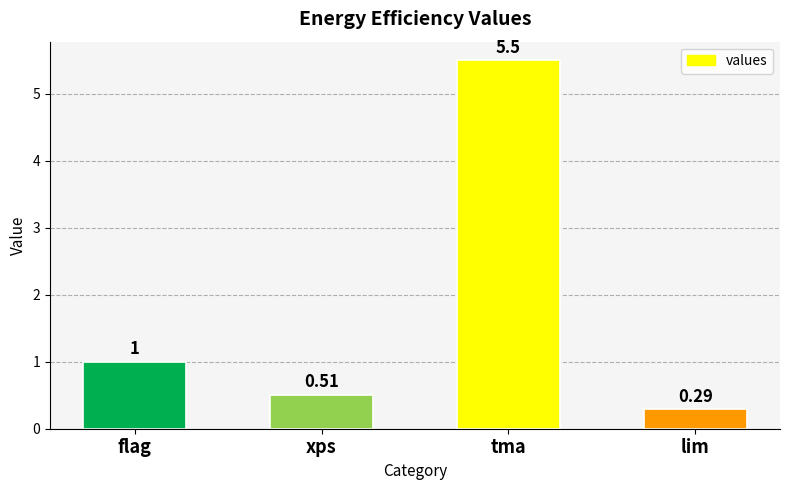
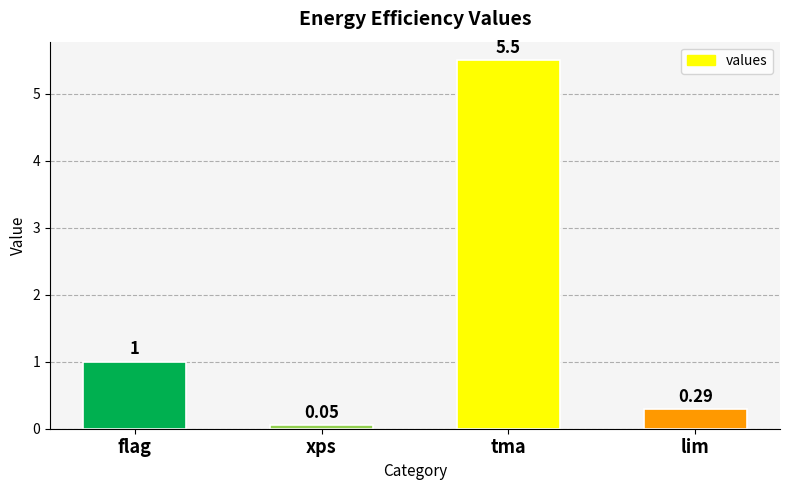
  {
    "flag": 1,
-   "xps": 0.51,
+   "xps": 0.05,
    "tma": 5.5,
    "lim": 0.29
  }
